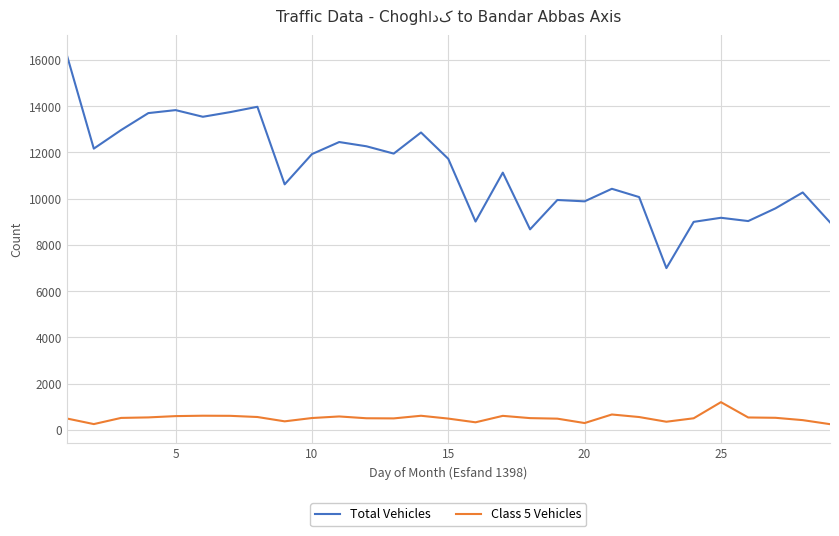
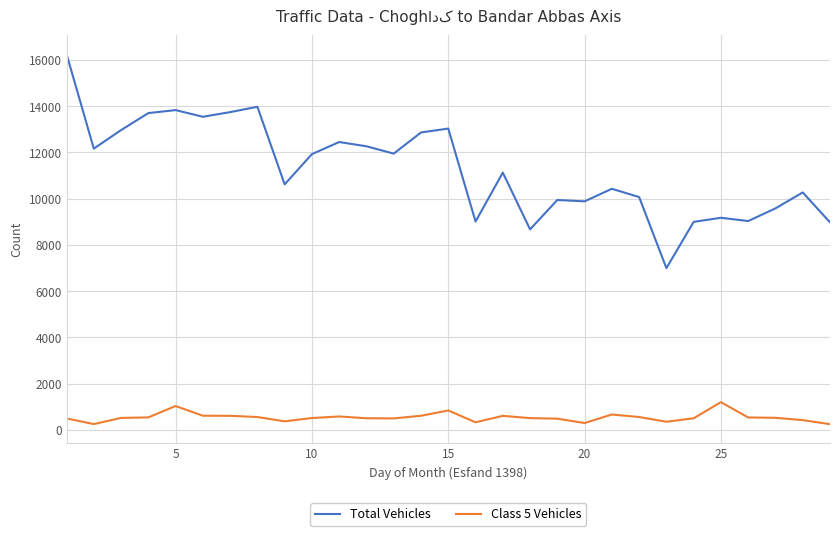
  {
    "Total Vehicles": {
      "5": 13800,
      "10": 11900,
-     "15": 11700,
+     "15": 13000,
      "20": 9900,
      "25": 9200
    },
    "Class 5 Vehicles": {
-     "5": 600,
+     "5": 1000,
      "10": 500,
-     "15": 500,
+     "15": 800,
      "20": 300,
      "25": 1200
    }
  }
